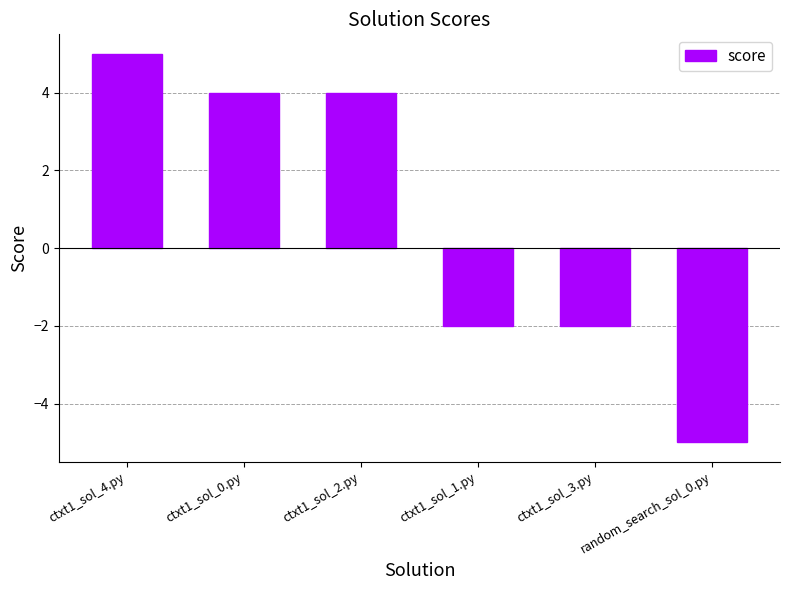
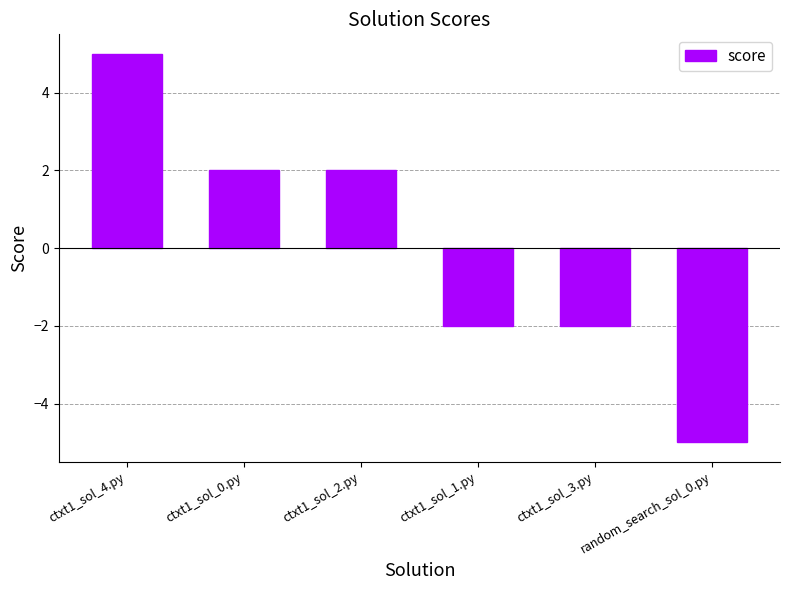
  {
    "ctxt1_sol_4.py": 5,
-   "ctxt1_sol_0.py": 4,
-   "ctxt1_sol_2.py": 4,
+   "ctxt1_sol_0.py": 2,
+   "ctxt1_sol_2.py": 2,
    "ctxt1_sol_1.py": -2,
    "ctxt1_sol_3.py": -2,
    "random_search_sol_0.py": -5
  }
